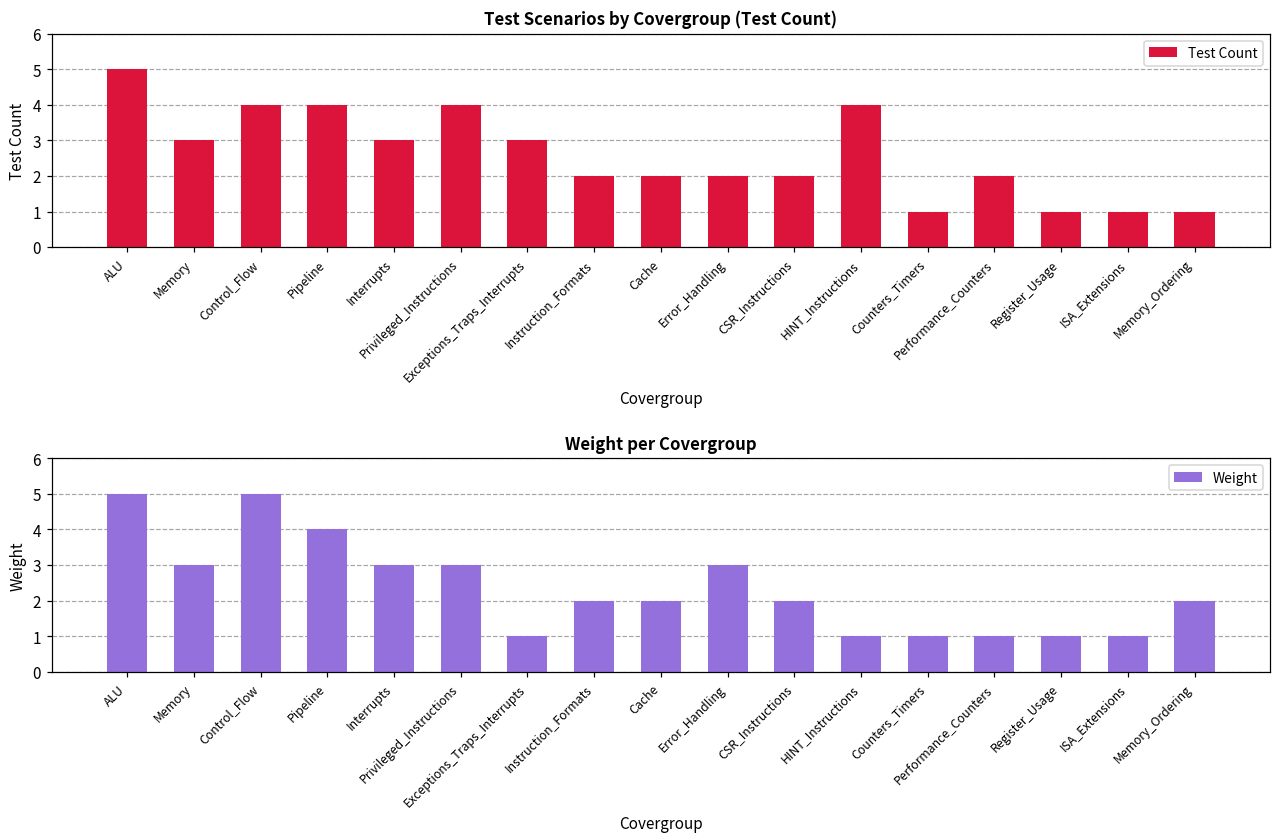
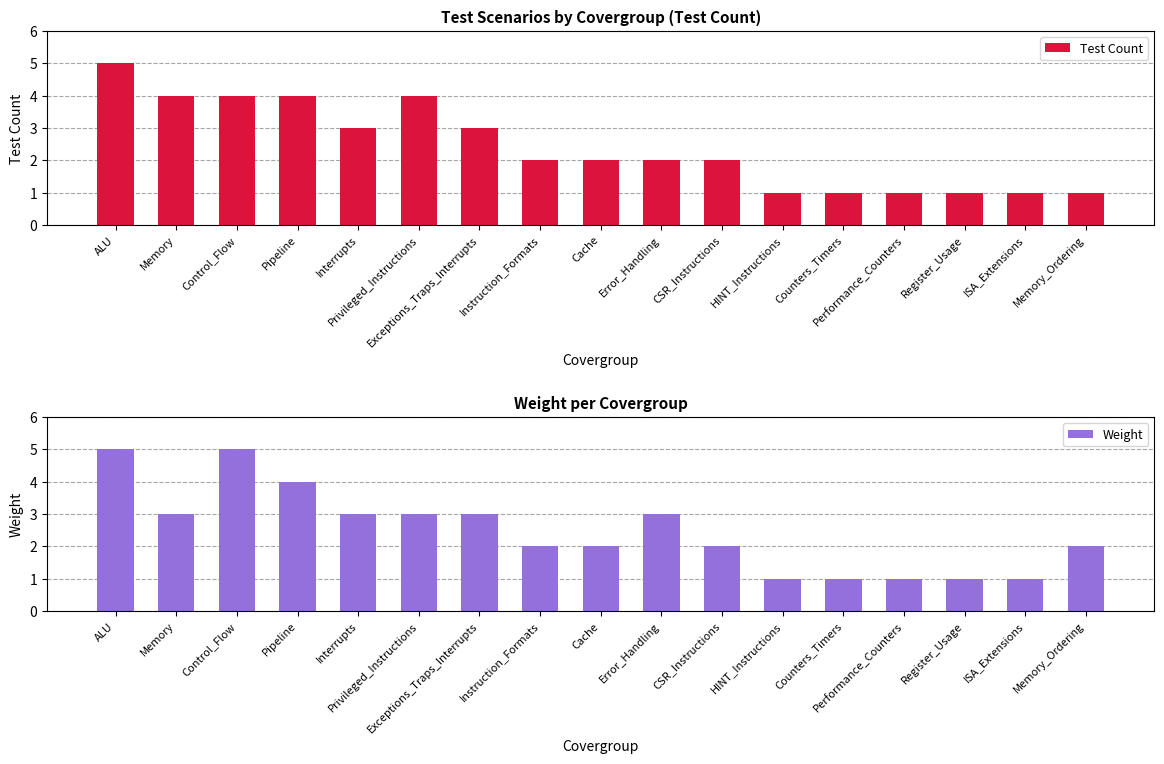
  {
    "Test Scenarios by Covergroup (Test Count)": {
      "ALU": 5,
-     "Memory": 3,
+     "Memory": 4,
      "Control_Flow": 4,
      "Pipeline": 4,
      "Interrupts": 3,
      "Privileged_Instructions": 4,
      "Exceptions_Traps_Interrupts": 3,
      "Instruction_Formats": 2,
      "Cache": 2,
      "Error_Handling": 2,
      "CSR_Instructions": 2,
-     "HINT_Instructions": 4,
+     "HINT_Instructions": 1,
      "Counters_Timers": 1,
-     "Performance_Counters": 2,
+     "Performance_Counters": 1,
      "Register_Usage": 1,
      "ISA_Extensions": 1,
      "Memory_Ordering": 1
    },
    "Weight per Covergroup": {
      "ALU": 5,
      "Memory": 3,
      "Control_Flow": 5,
      "Pipeline": 4,
      "Interrupts": 3,
      "Privileged_Instructions": 3,
-     "Exceptions_Traps_Interrupts": 1,
+     "Exceptions_Traps_Interrupts": 3,
      "Instruction_Formats": 2,
      "Cache": 2,
      "Error_Handling": 3,
      "CSR_Instructions": 2,
      "HINT_Instructions": 1,
      "Counters_Timers": 1,
      "Performance_Counters": 1,
      "Register_Usage": 1,
      "ISA_Extensions": 1,
      "Memory_Ordering": 2
    }
  }
